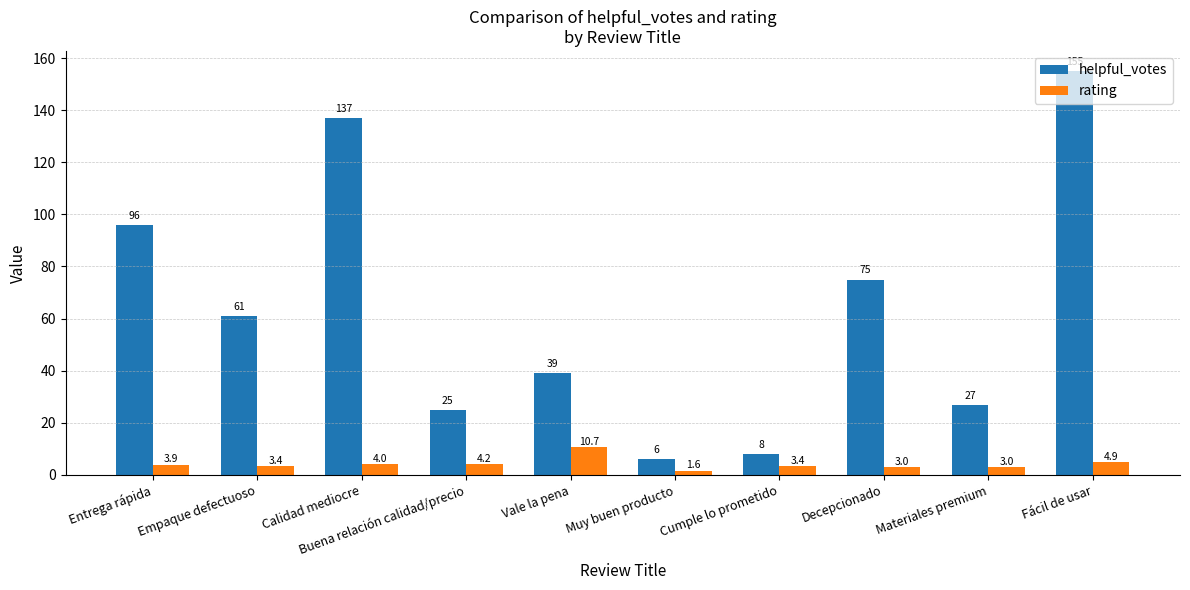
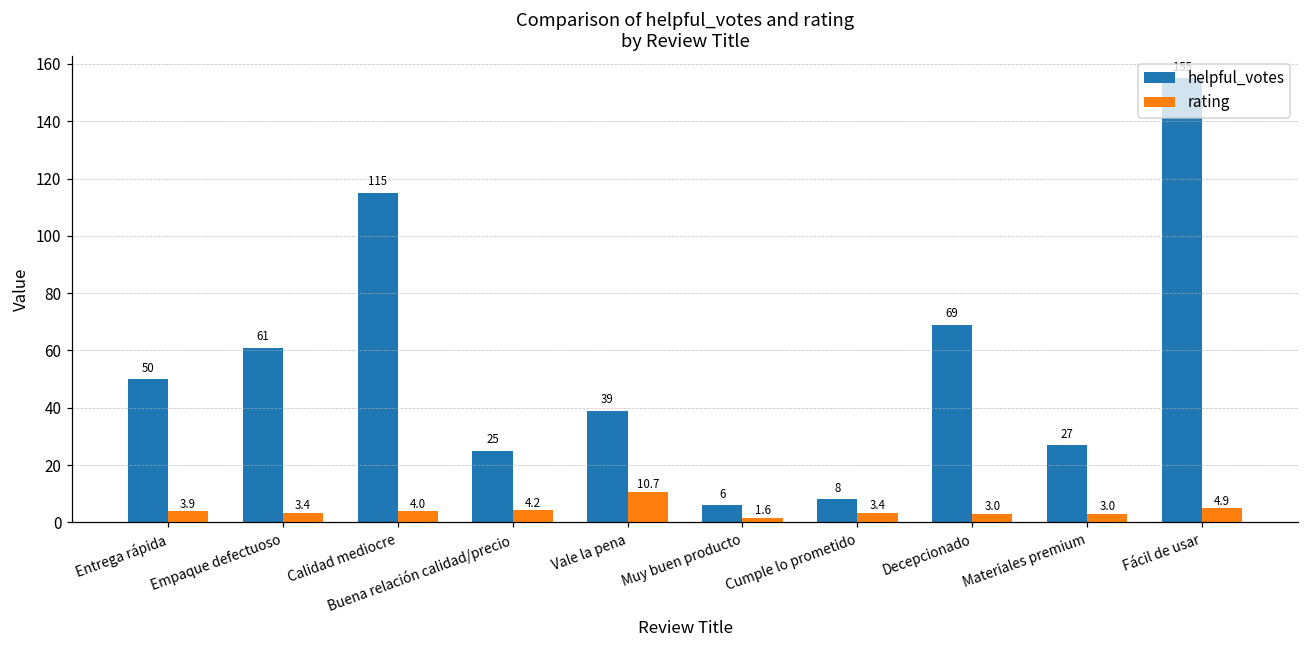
  {
    "helpful_votes": {
-     "Entrega rápida": 96,
+     "Entrega rápida": 50,
      "Empaque defectuoso": 61,
-     "Calidad mediocre": 137,
+     "Calidad mediocre": 115,
      "Buena relación calidad/precio": 25,
      "Vale la pena": 39,
      "Muy buen producto": 6,
      "Cumple lo prometido": 8,
-     "Decepcionado": 75,
+     "Decepcionado": 69,
      "Materiales premium": 27
    },
    "rating": {
      "Entrega rápida": 3.9,
      "Empaque defectuoso": 3.4,
      "Calidad mediocre": 4.0,
      "Buena relación calidad/precio": 4.2,
      "Vale la pena": 10.7,
      "Muy buen producto": 1.6,
      "Cumple lo prometido": 3.4,
      "Decepcionado": 3.0,
      "Materiales premium": 3.0,
      "Fácil de usar": 4.9
    }
  }
